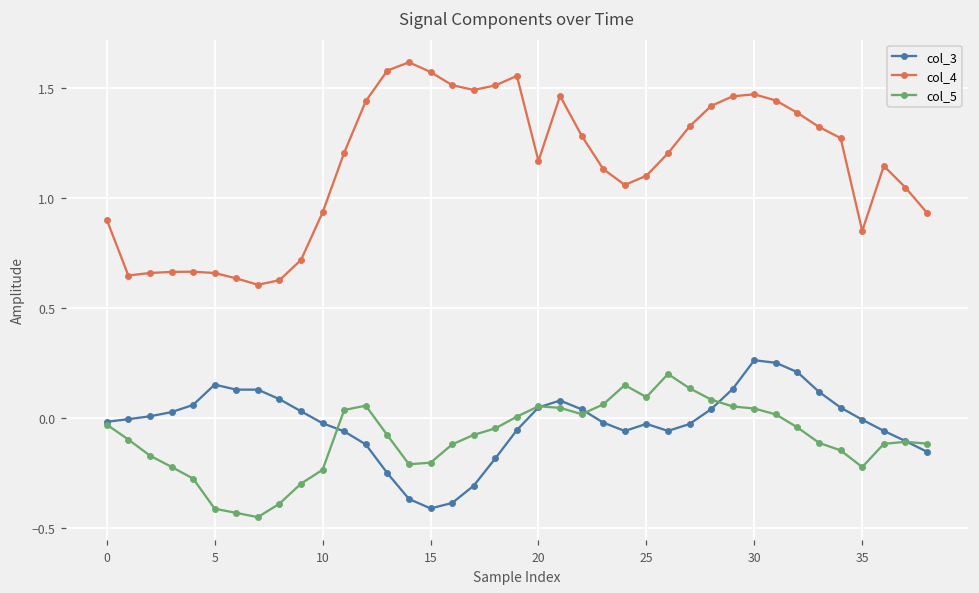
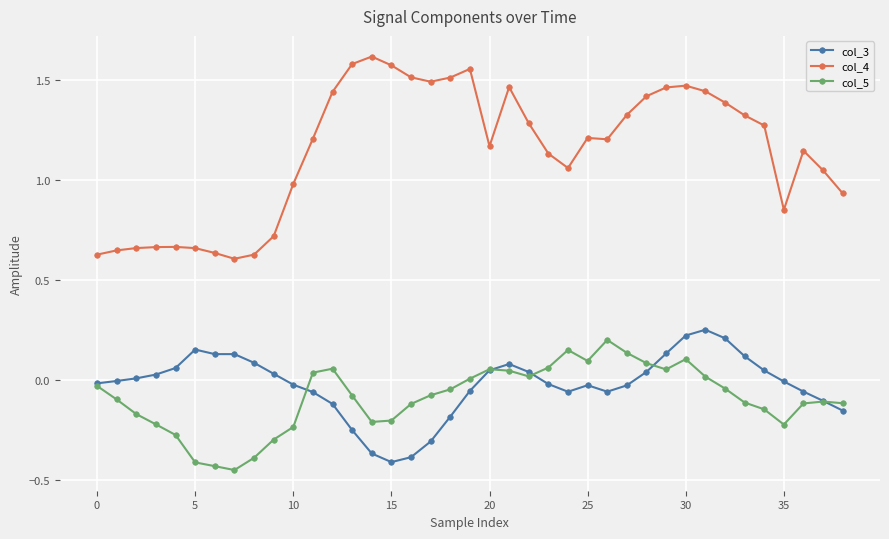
  {
    "col_3": {
      "5": 0.15,
      "10": -0.02,
      "15": -0.41,
      "25": -0.03,
-     "30": 0.26,
+     "30": 0.22,
      "35": -0.01
    },
    "col_4": {
-     "0": 0.90,
+     "0": 0.63,
      "5": 0.66,
-     "10": 0.94,
+     "10": 0.98,
      "15": 1.57,
      "20": 1.17,
-     "25": 1.10,
+     "25": 1.21,
      "30": 1.47,
      "35": 0.85
    },
    "col_5": {
      "5": -0.41,
      "10": -0.23,
      "15": -0.20,
      "25": 0.10,
-     "30": 0.04,
+     "30": 0.10,
      "35": -0.22
    }
  }
